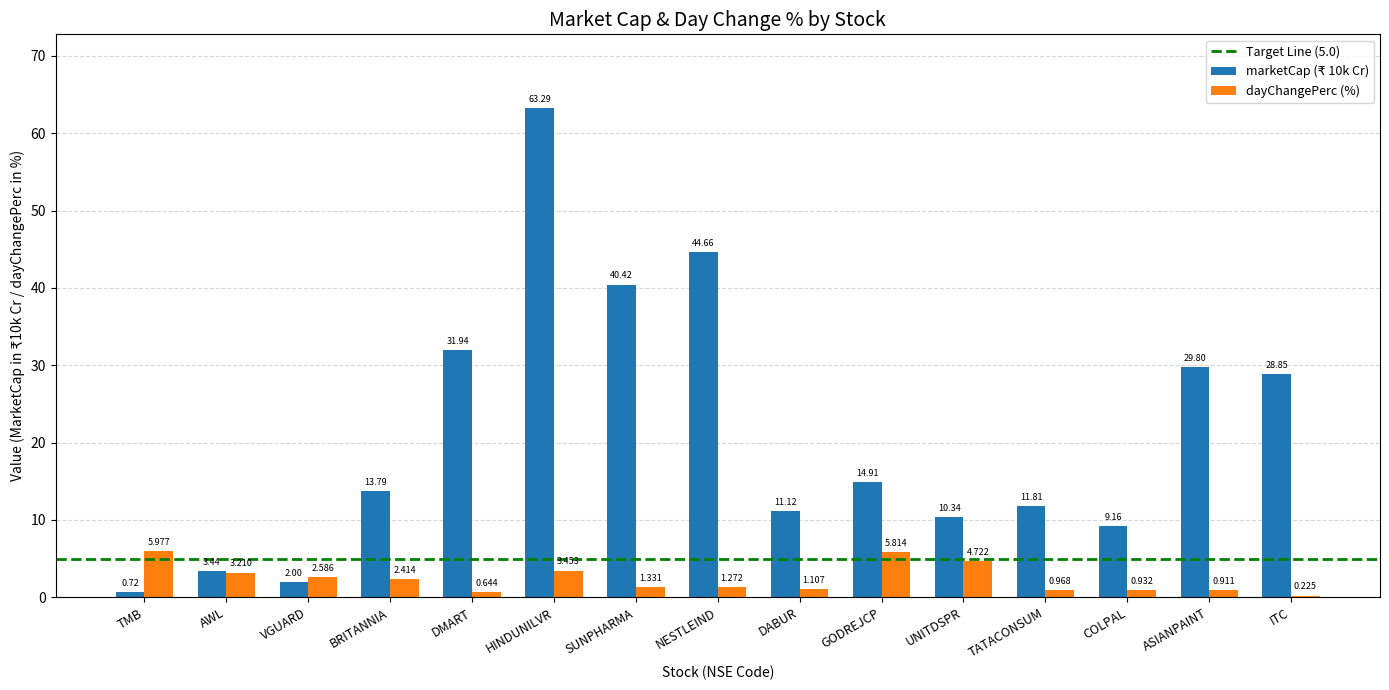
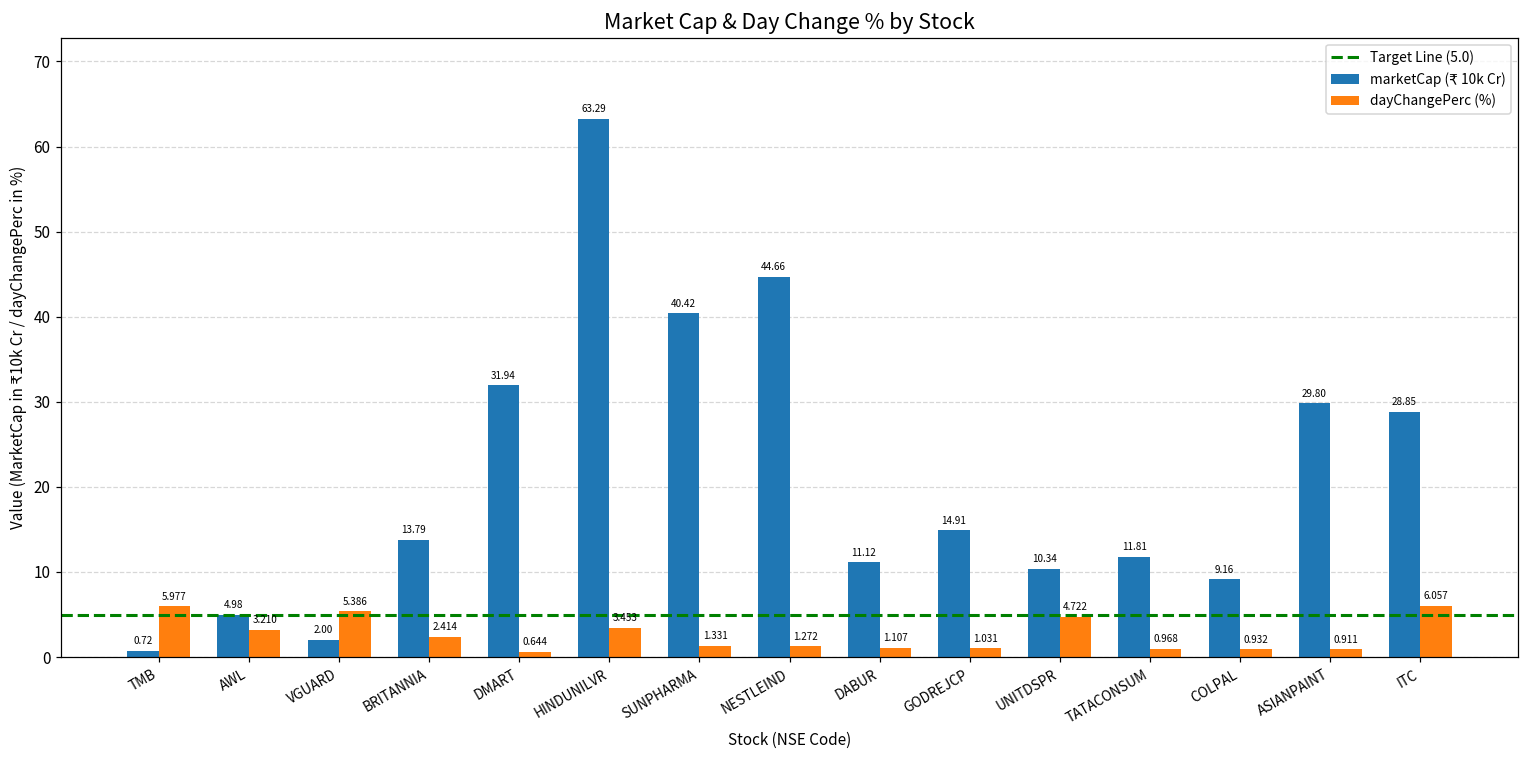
  {
    "marketCap (₹ 10k Cr)": {
      "TMB": 0.72,
-     "AWL": 3.44,
+     "AWL": 4.98,
      "VGUARD": 2.00,
      "BRITANNIA": 13.79,
      "DMART": 31.94,
      "HINDUNILVR": 63.29,
      "SUNPHARMA": 40.42,
      "NESTLEIND": 44.66,
      "DABUR": 11.12,
      "GODREJCP": 14.91,
      "UNITDSPR": 10.34,
      "TATACONSUM": 11.81,
      "COLPAL": 9.16,
      "ASIANPAINT": 29.80,
      "ITC": 28.85
    },
    "dayChangePerc (%)": {
      "TMB": 5.977,
      "AWL": 3.210,
-     "VGUARD": 2.586,
+     "VGUARD": 5.386,
      "BRITANNIA": 2.414,
      "DMART": 0.644,
      "HINDUNILVR": 3.453,
      "SUNPHARMA": 1.331,
      "NESTLEIND": 1.272,
      "DABUR": 1.107,
-     "GODREJCP": 5.814,
+     "GODREJCP": 1.031,
      "UNITDSPR": 4.722,
      "TATACONSUM": 0.968,
      "COLPAL": 0.932,
      "ASIANPAINT": 0.911,
-     "ITC": 0.225
+     "ITC": 6.057
    }
  }
